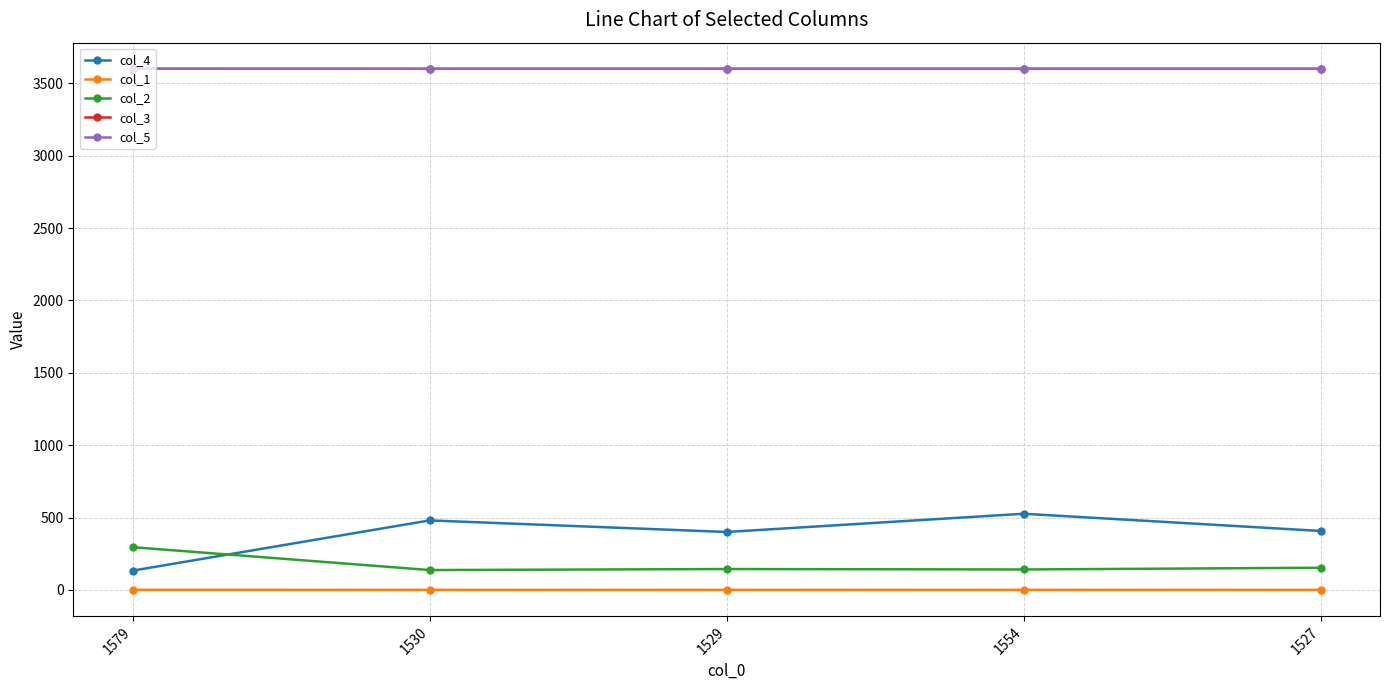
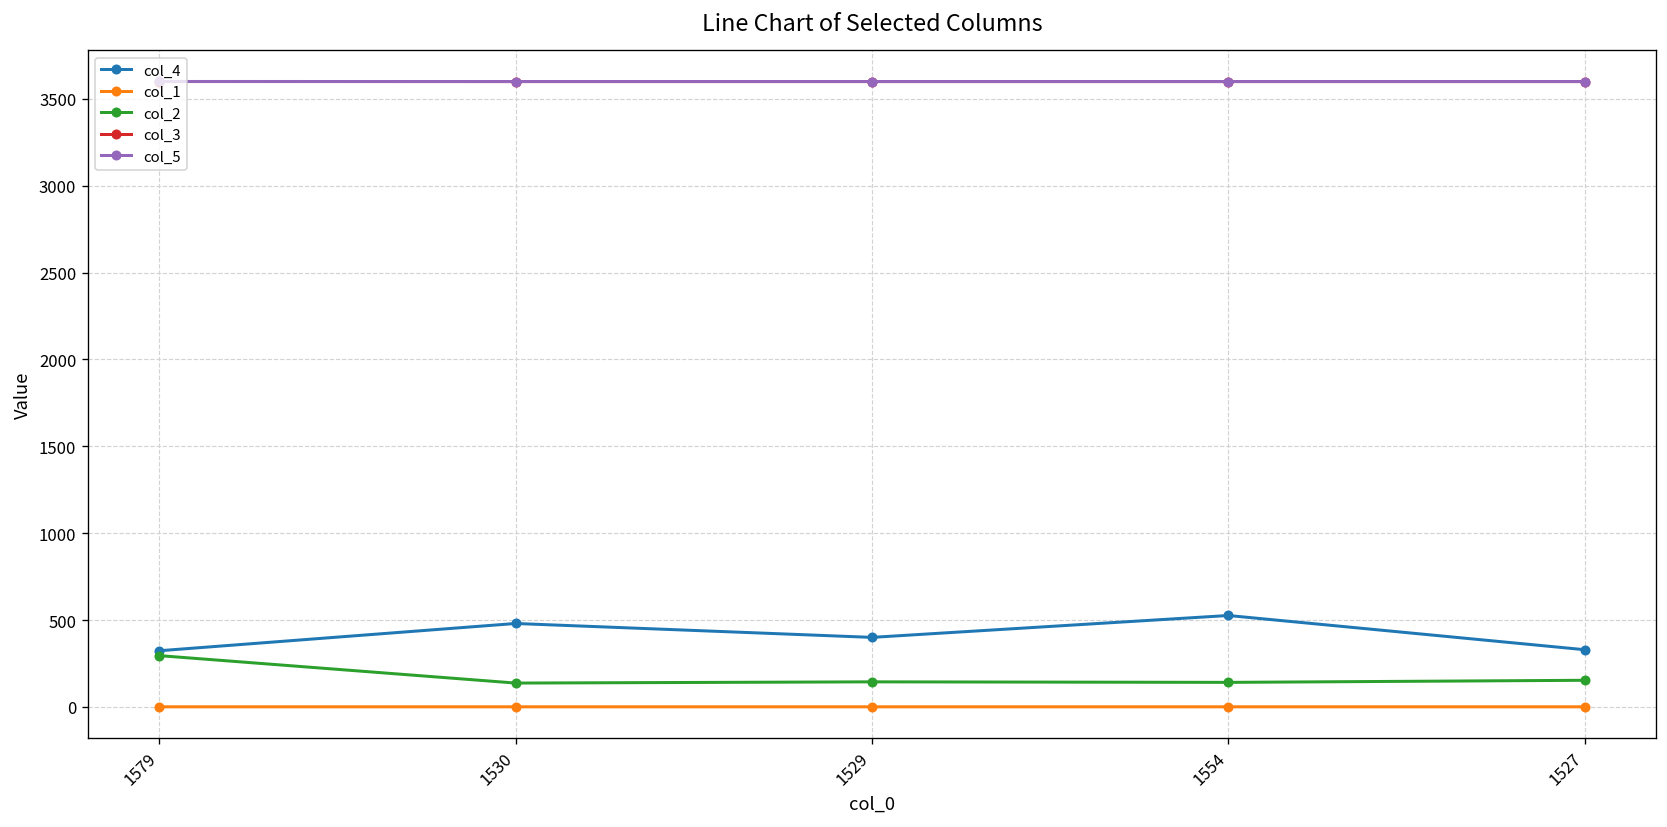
  {
    "col_4": {
-     "1579": 130,
+     "1579": 320,
      "1530": 480,
      "1529": 400,
      "1554": 530,
-     "1527": 410
+     "1527": 330
    },
    "col_1": {
      "1579": 0,
      "1530": 0,
      "1529": 0,
      "1554": 0,
      "1527": 0
    },
    "col_2": {
      "1579": 300,
      "1530": 140,
      "1529": 140,
      "1554": 140,
      "1527": 150
    },
    "col_5": {
      "1530": 3600,
      "1529": 3600,
      "1554": 3600,
      "1527": 3600
    }
  }
